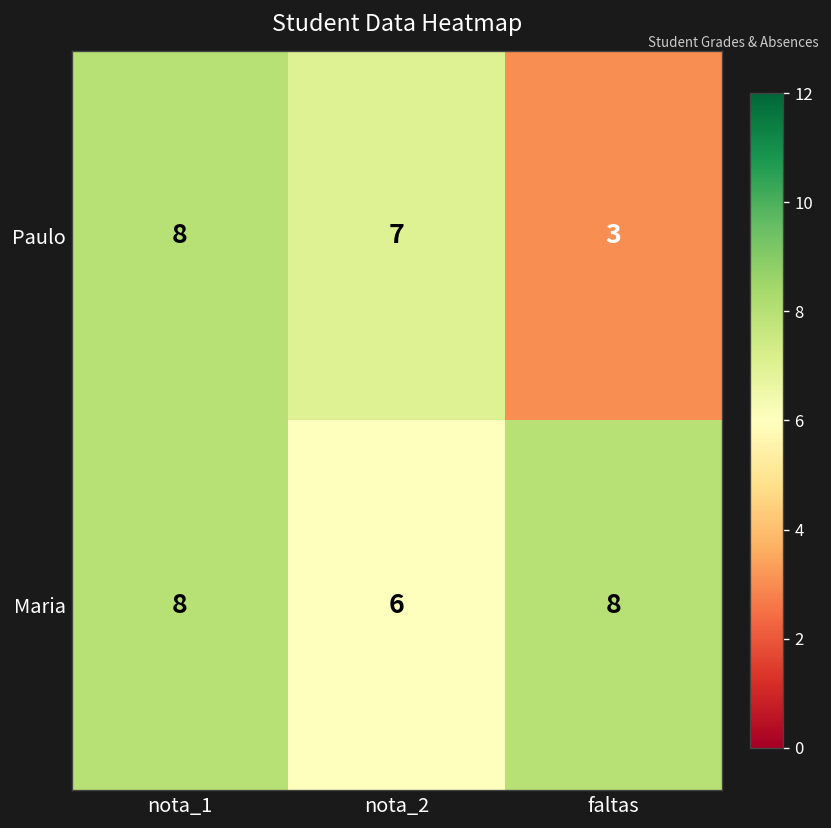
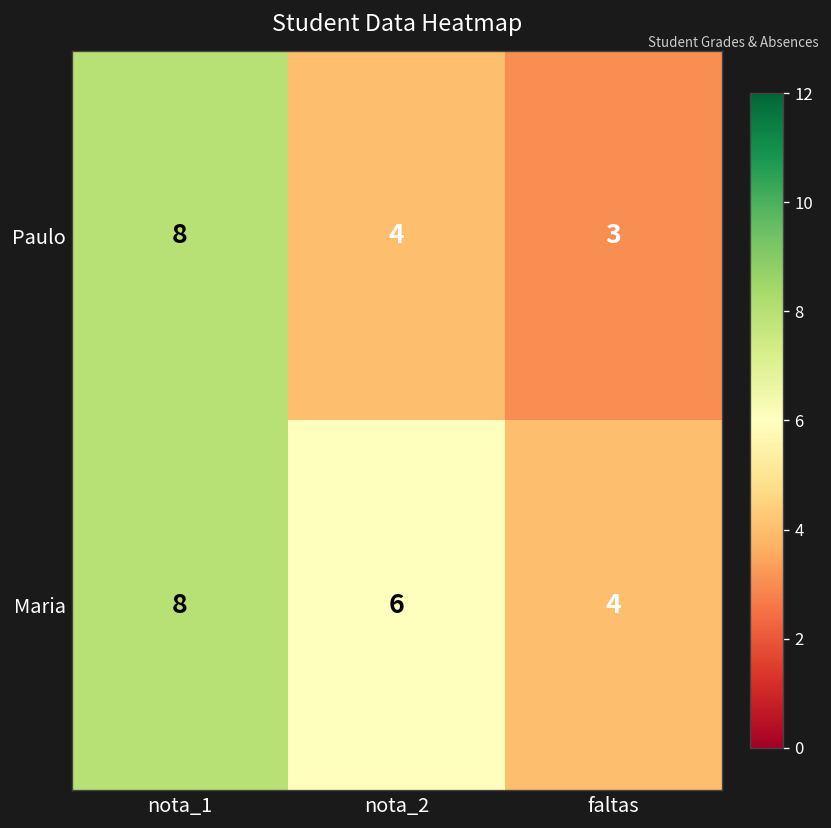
  {
    "Paulo": {
      "nota_1": 8,
-     "nota_2": 7,
+     "nota_2": 4,
      "faltas": 3
    },
    "Maria": {
      "nota_1": 8,
      "nota_2": 6,
-     "faltas": 8
+     "faltas": 4
    }
  }
